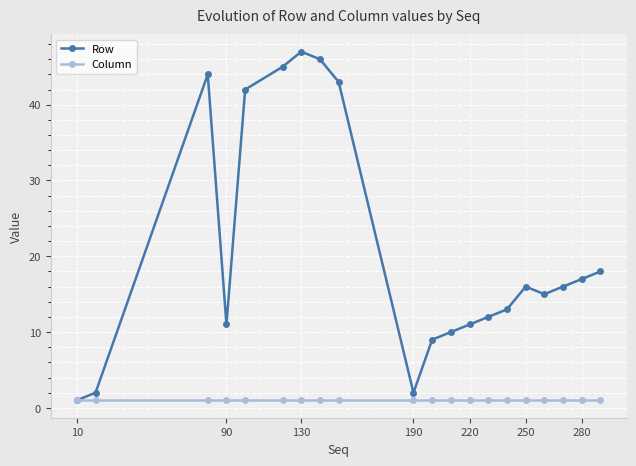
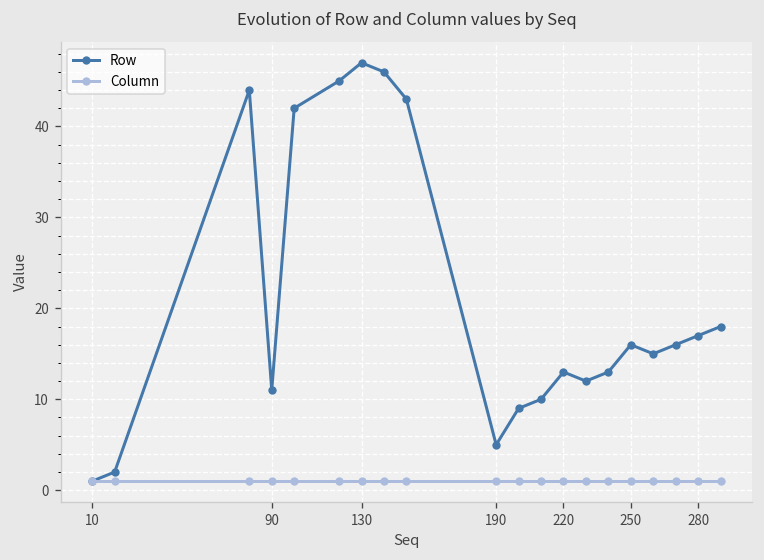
  {
    "Row": {
      "90": 11,
      "130": 47,
-     "190": 2,
-     "220": 11,
+     "190": 5,
+     "220": 13,
      "250": 16,
      "280": 17
    },
    "Column": {
      "90": 1,
      "130": 1,
      "190": 1,
      "220": 1,
      "250": 1,
      "280": 1
    }
  }
